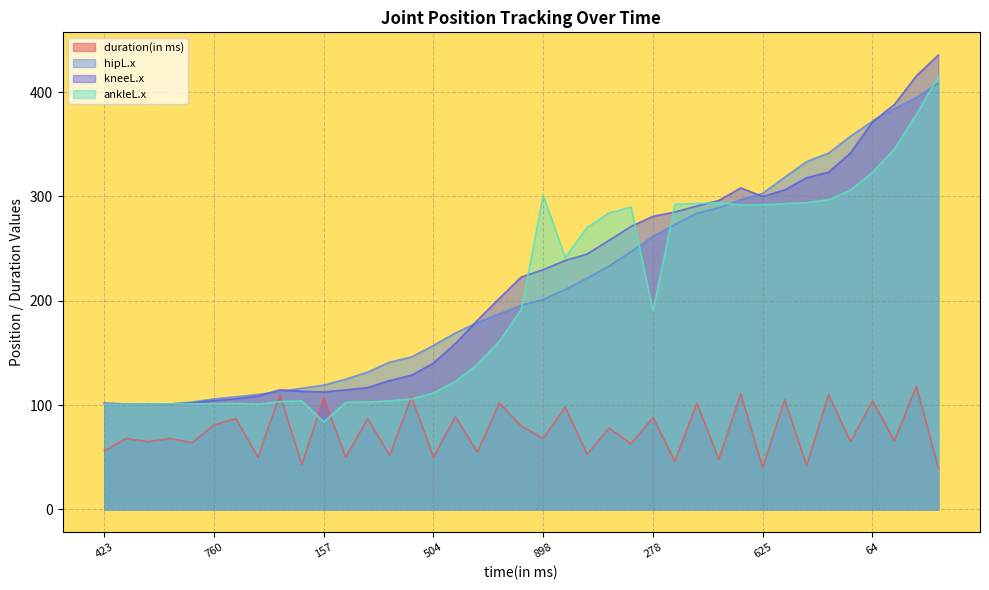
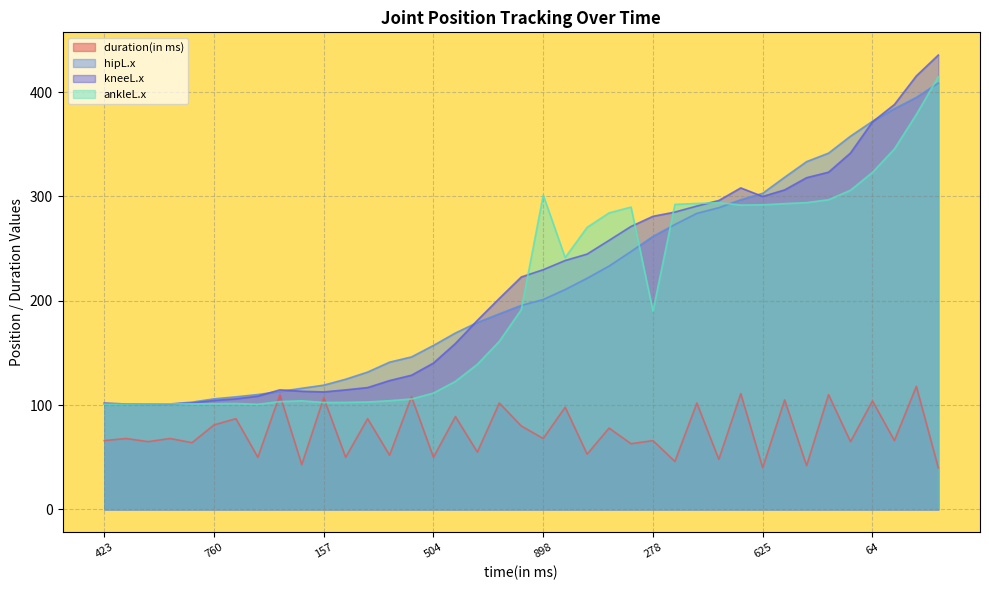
  {
    "duration(in ms)": {
-     "423": 56,
+     "423": 66,
      "760": 81,
      "157": 107,
      "504": 50,
      "898": 68,
-     "278": 88,
+     "278": 66,
      "625": 40,
      "64": 104
    },
    "ankleL.x": {
      "760": 101,
-     "157": 84,
+     "157": 103,
      "504": 112,
      "898": 301,
      "278": 190,
      "625": 292,
      "64": 323
    }
  }
